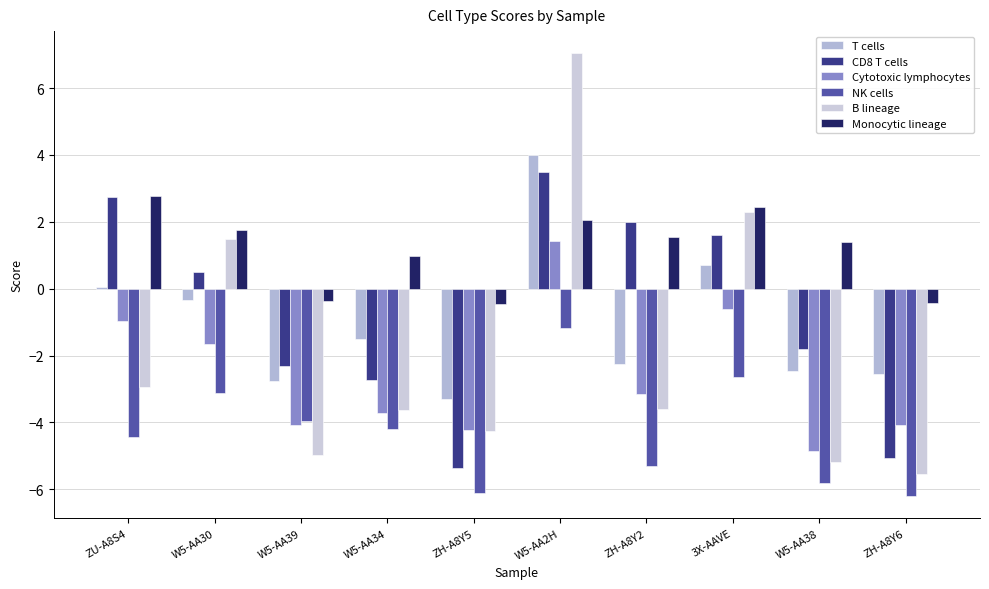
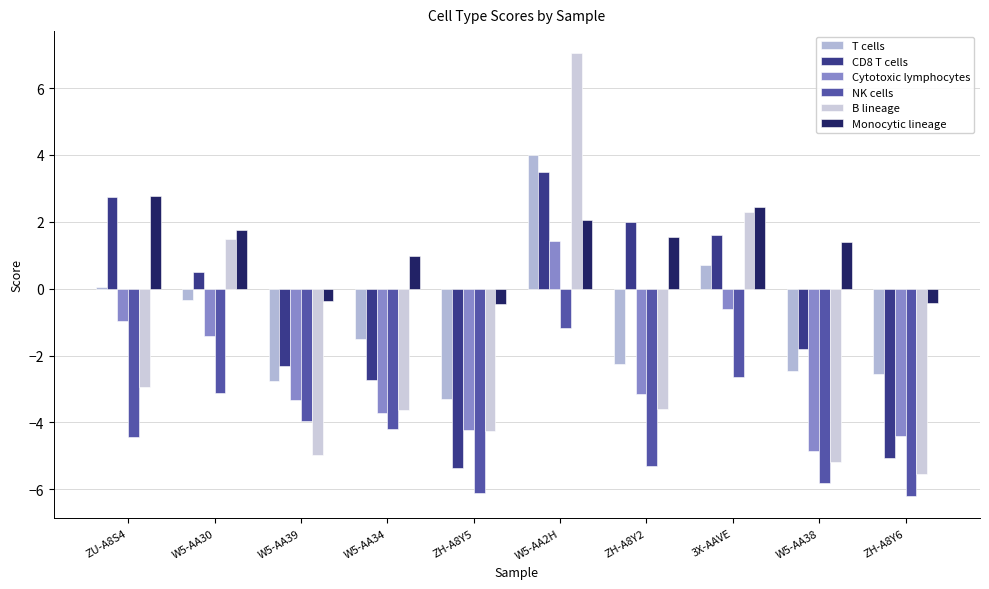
  {
    "Cytotoxic lymphocytes": {
      "ZU-A8S4": -1.0,
-     "W5-AA30": -1.7,
-     "W5-AA39": -4.1,
+     "W5-AA30": -1.4,
+     "W5-AA39": -3.3,
      "W5-AA34": -3.7,
      "ZH-A8Y5": -4.2,
      "W5-AA2H": 1.4,
      "ZH-A8Y2": -3.1,
      "3X-AAVE": -0.6,
      "W5-AA38": -4.9,
-     "ZH-A8Y6": -4.1
+     "ZH-A8Y6": -4.4
    }
  }
